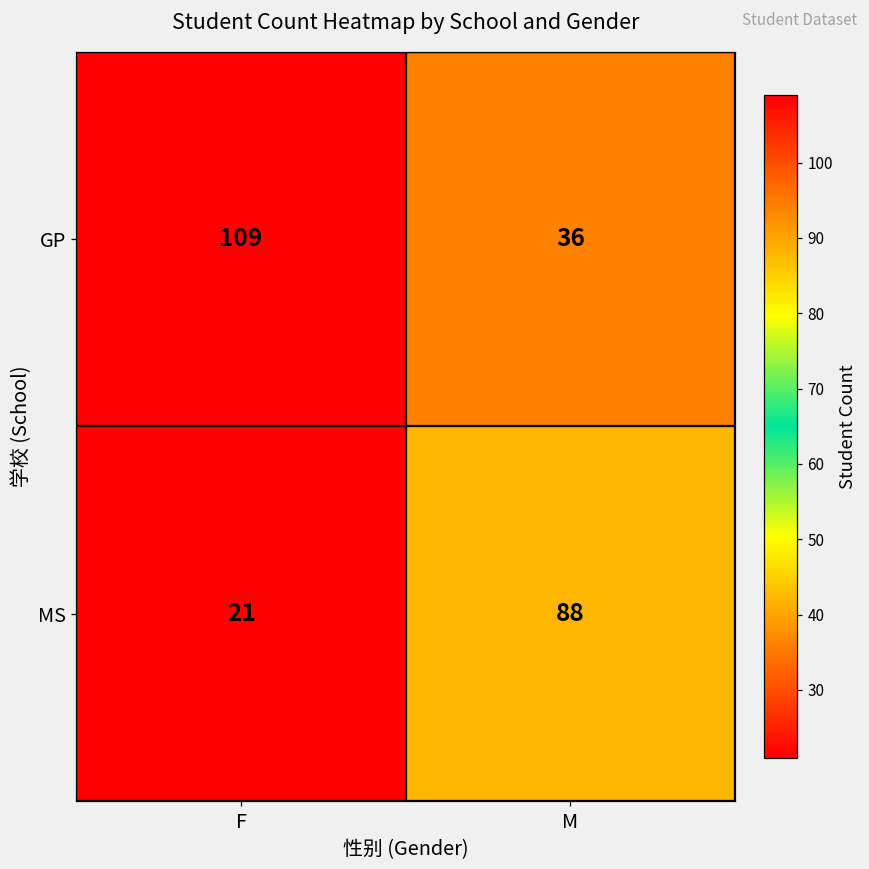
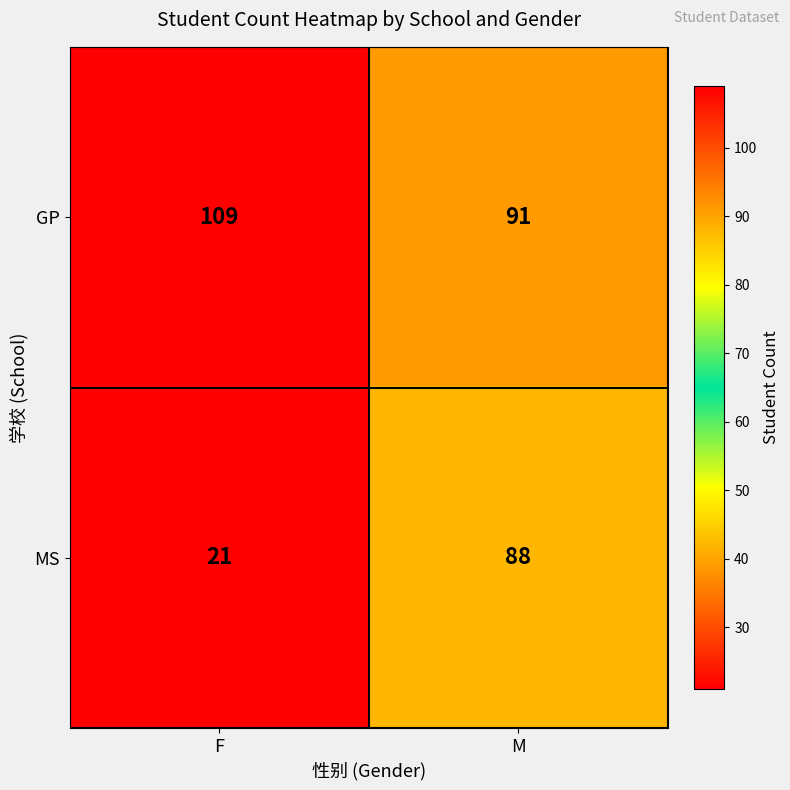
  {
    "GP": {
      "F": 109,
-     "M": 36
+     "M": 91
    },
    "MS": {
      "F": 21,
      "M": 88
    }
  }
